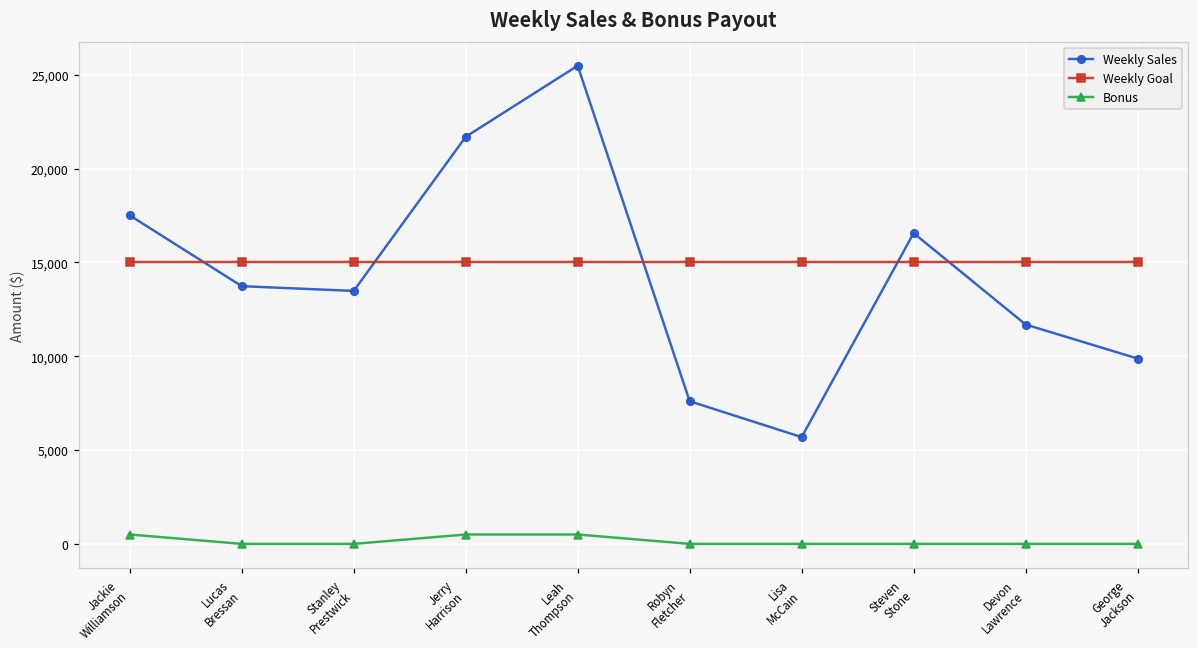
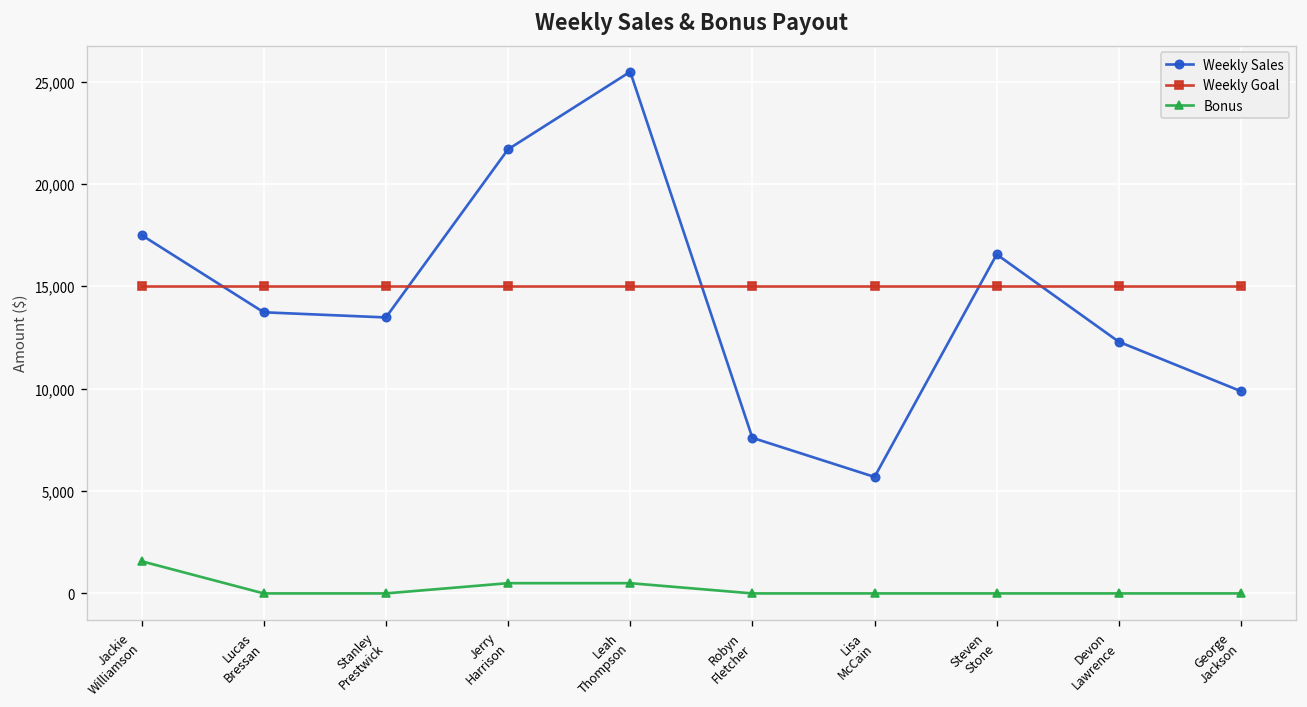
  {
    "Weekly Sales": {
      "Jackie Williamson": "17,500",
      "Lucas Bressan": "13,700",
      "Stanley Prestwick": "13,500",
      "Jerry Harrison": "21,700",
      "Leah Thompson": "25,500",
      "Robyn Fletcher": "7,600",
      "Lisa McCain": "5,700",
      "Steven Stone": "16,600",
-     "Devon Lawrence": "11,700",
+     "Devon Lawrence": "12,300",
      "George Jackson": "9,900"
    },
    "Weekly Goal": {
      "Jackie Williamson": "15,000",
      "Lucas Bressan": "15,000",
      "Stanley Prestwick": "15,000",
      "Jerry Harrison": "15,000",
      "Leah Thompson": "15,000",
      "Robyn Fletcher": "15,000",
      "Lisa McCain": "15,000",
      "Steven Stone": "15,000",
      "Devon Lawrence": "15,000",
      "George Jackson": "15,000"
    },
    "Bonus": {
-     "Jackie Williamson": "500",
+     "Jackie Williamson": "1,600",
      "Lucas Bressan": "0",
      "Stanley Prestwick": "0",
      "Jerry Harrison": "500",
      "Leah Thompson": "500",
      "Robyn Fletcher": "0",
      "Lisa McCain": "0",
      "Steven Stone": "0",
      "Devon Lawrence": "0",
      "George Jackson": "0"
    }
  }
